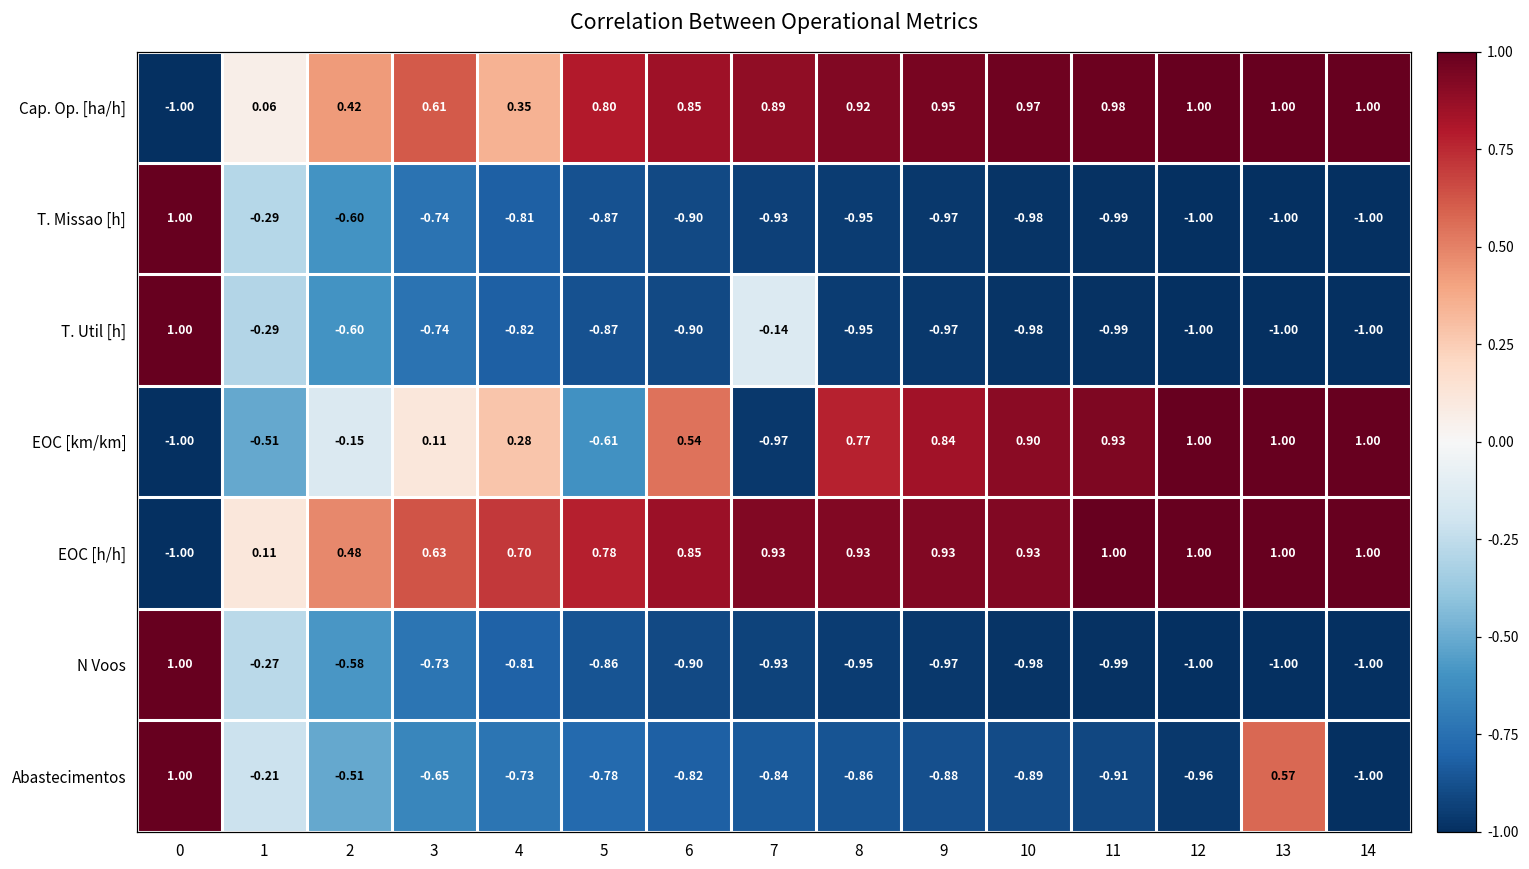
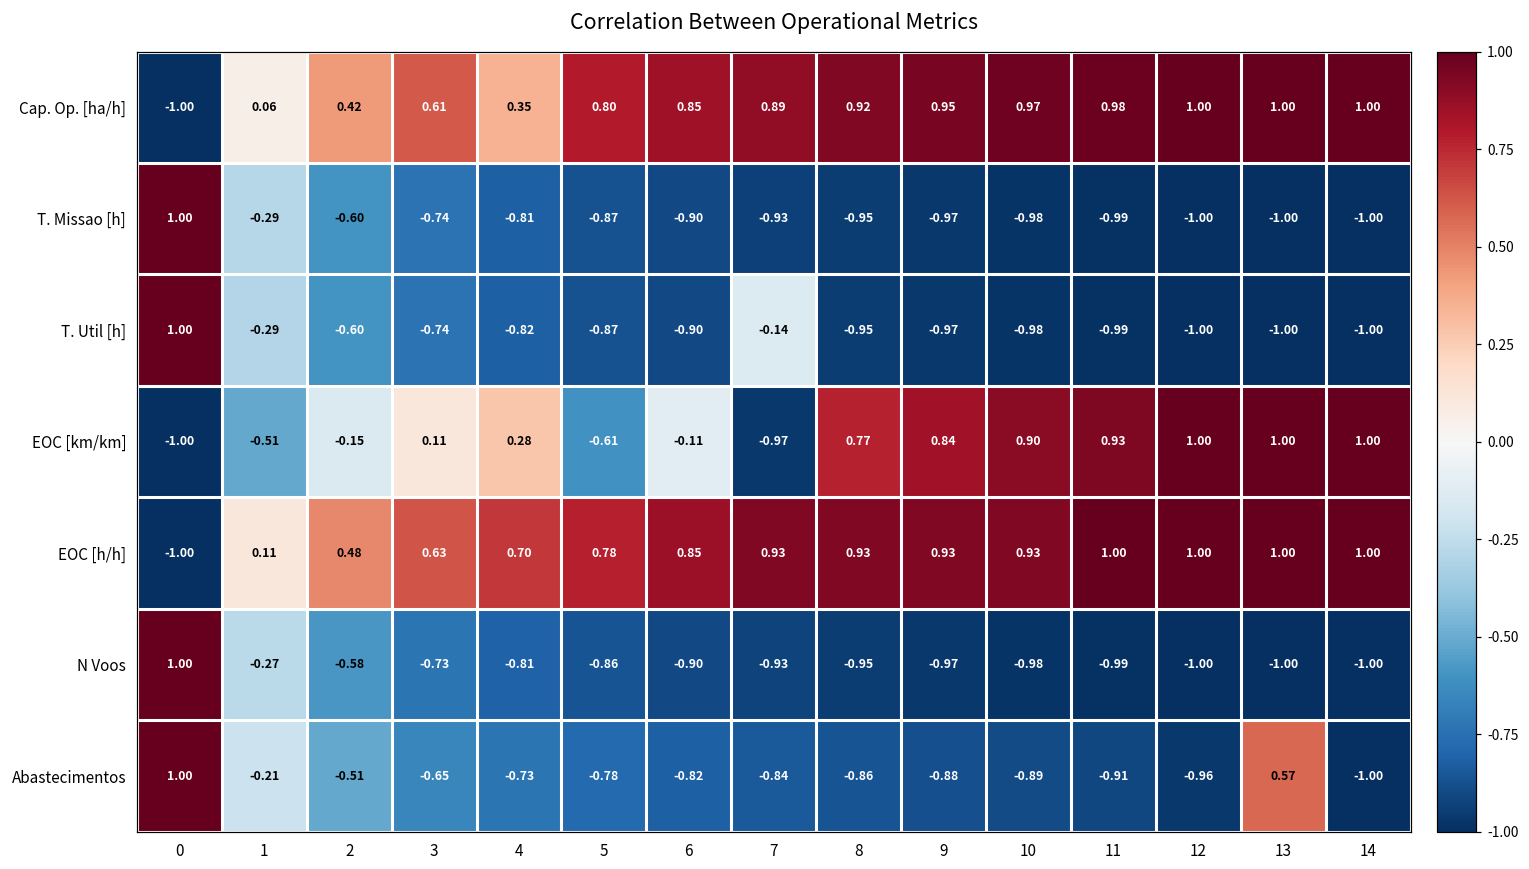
  {
    "Cap. Op. [ha/h]": {
      "0": -1.00,
      "1": 0.06,
      "2": 0.42,
      "3": 0.61,
      "4": 0.35,
      "5": 0.80,
      "6": 0.85,
      "7": 0.89,
      "8": 0.92,
      "9": 0.95,
      "10": 0.97,
      "11": 0.98,
      "12": 1.00,
      "13": 1.00,
      "14": 1.00
    },
    "T. Missao [h]": {
      "0": 1.00,
      "1": -0.29,
      "2": -0.60,
      "3": -0.74,
      "4": -0.81,
      "5": -0.87,
      "6": -0.90,
      "7": -0.93,
      "8": -0.95,
      "9": -0.97,
      "10": -0.98,
      "11": -0.99,
      "12": -1.00,
      "13": -1.00,
      "14": -1.00
    },
    "T. Util [h]": {
      "0": 1.00,
      "1": -0.29,
      "2": -0.60,
      "3": -0.74,
      "4": -0.82,
      "5": -0.87,
      "6": -0.90,
      "7": -0.14,
      "8": -0.95,
      "9": -0.97,
      "10": -0.98,
      "11": -0.99,
      "12": -1.00,
      "13": -1.00,
      "14": -1.00
    },
    "EOC [km/km]": {
      "0": -1.00,
      "1": -0.51,
      "2": -0.15,
      "3": 0.11,
      "4": 0.28,
      "5": -0.61,
-     "6": 0.54,
+     "6": -0.11,
      "7": -0.97,
      "8": 0.77,
      "9": 0.84,
      "10": 0.90,
      "11": 0.93,
      "12": 1.00,
      "13": 1.00,
      "14": 1.00
    },
    "EOC [h/h]": {
      "0": -1.00,
      "1": 0.11,
      "2": 0.48,
      "3": 0.63,
      "4": 0.70,
      "5": 0.78,
      "6": 0.85,
      "7": 0.93,
      "8": 0.93,
      "9": 0.93,
      "10": 0.93,
      "11": 1.00,
      "12": 1.00,
      "13": 1.00,
      "14": 1.00
    },
    "N Voos": {
      "0": 1.00,
      "1": -0.27,
      "2": -0.58,
      "3": -0.73,
      "4": -0.81,
      "5": -0.86,
      "6": -0.90,
      "7": -0.93,
      "8": -0.95,
      "9": -0.97,
      "10": -0.98,
      "11": -0.99,
      "12": -1.00,
      "13": -1.00,
      "14": -1.00
    },
    "Abastecimentos": {
      "0": 1.00,
      "1": -0.21,
      "2": -0.51,
      "3": -0.65,
      "4": -0.73,
      "5": -0.78,
      "6": -0.82,
      "7": -0.84,
      "8": -0.86,
      "9": -0.88,
      "10": -0.89,
      "11": -0.91,
      "12": -0.96,
      "13": 0.57,
      "14": -1.00
    }
  }
